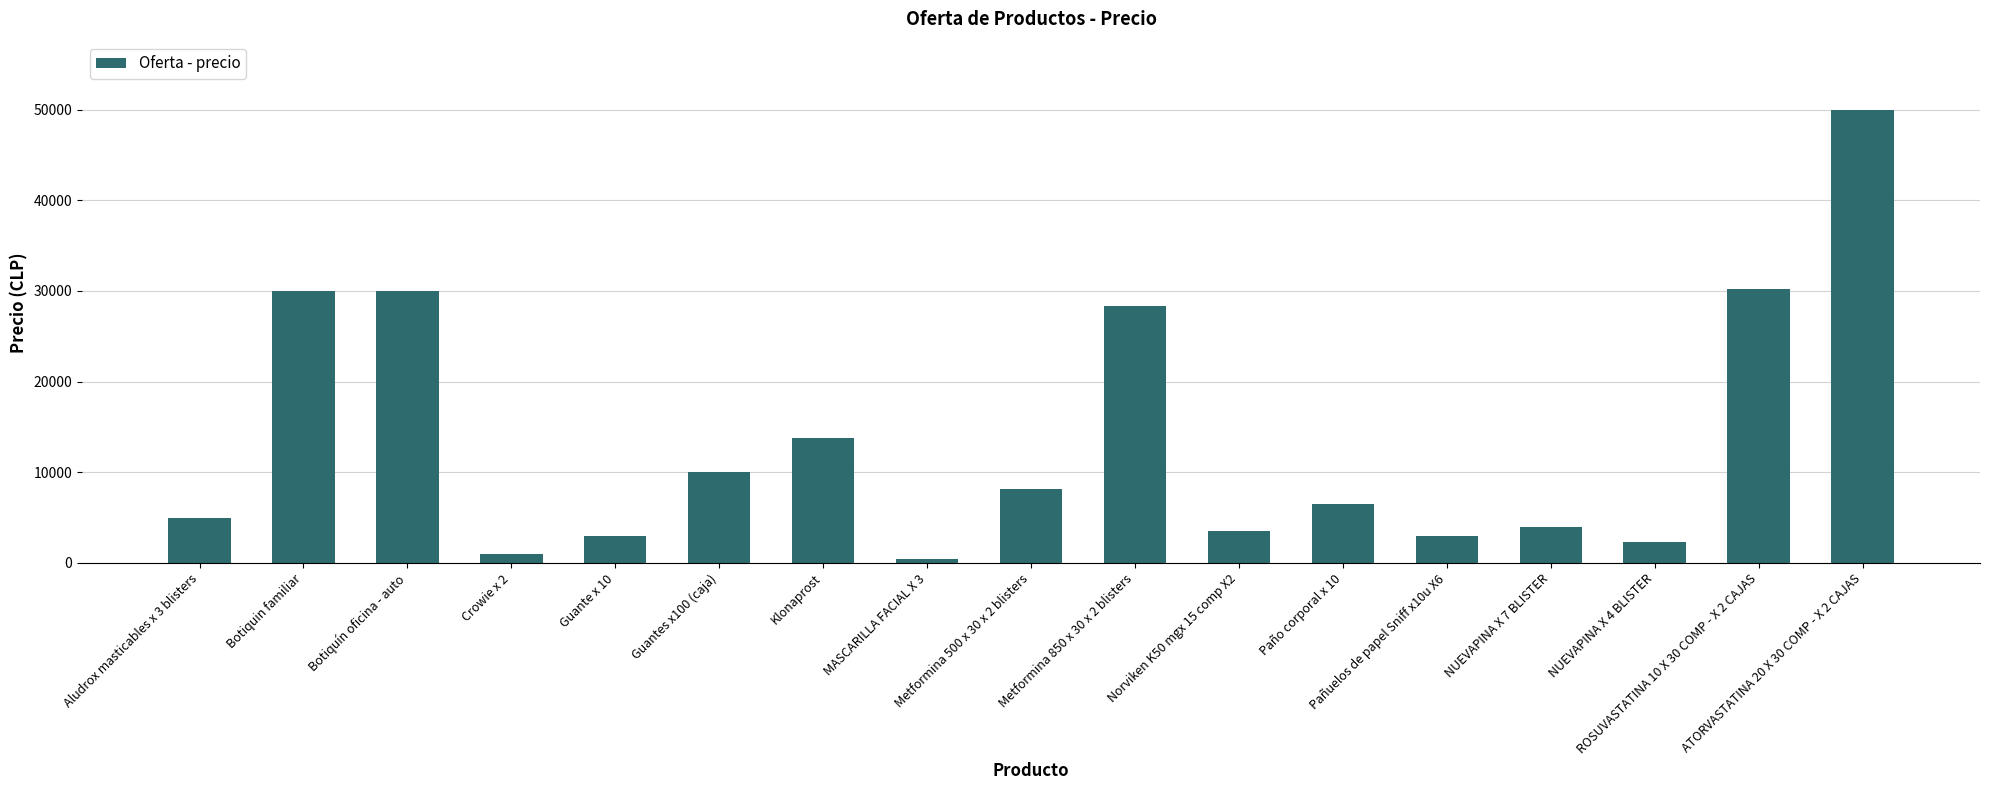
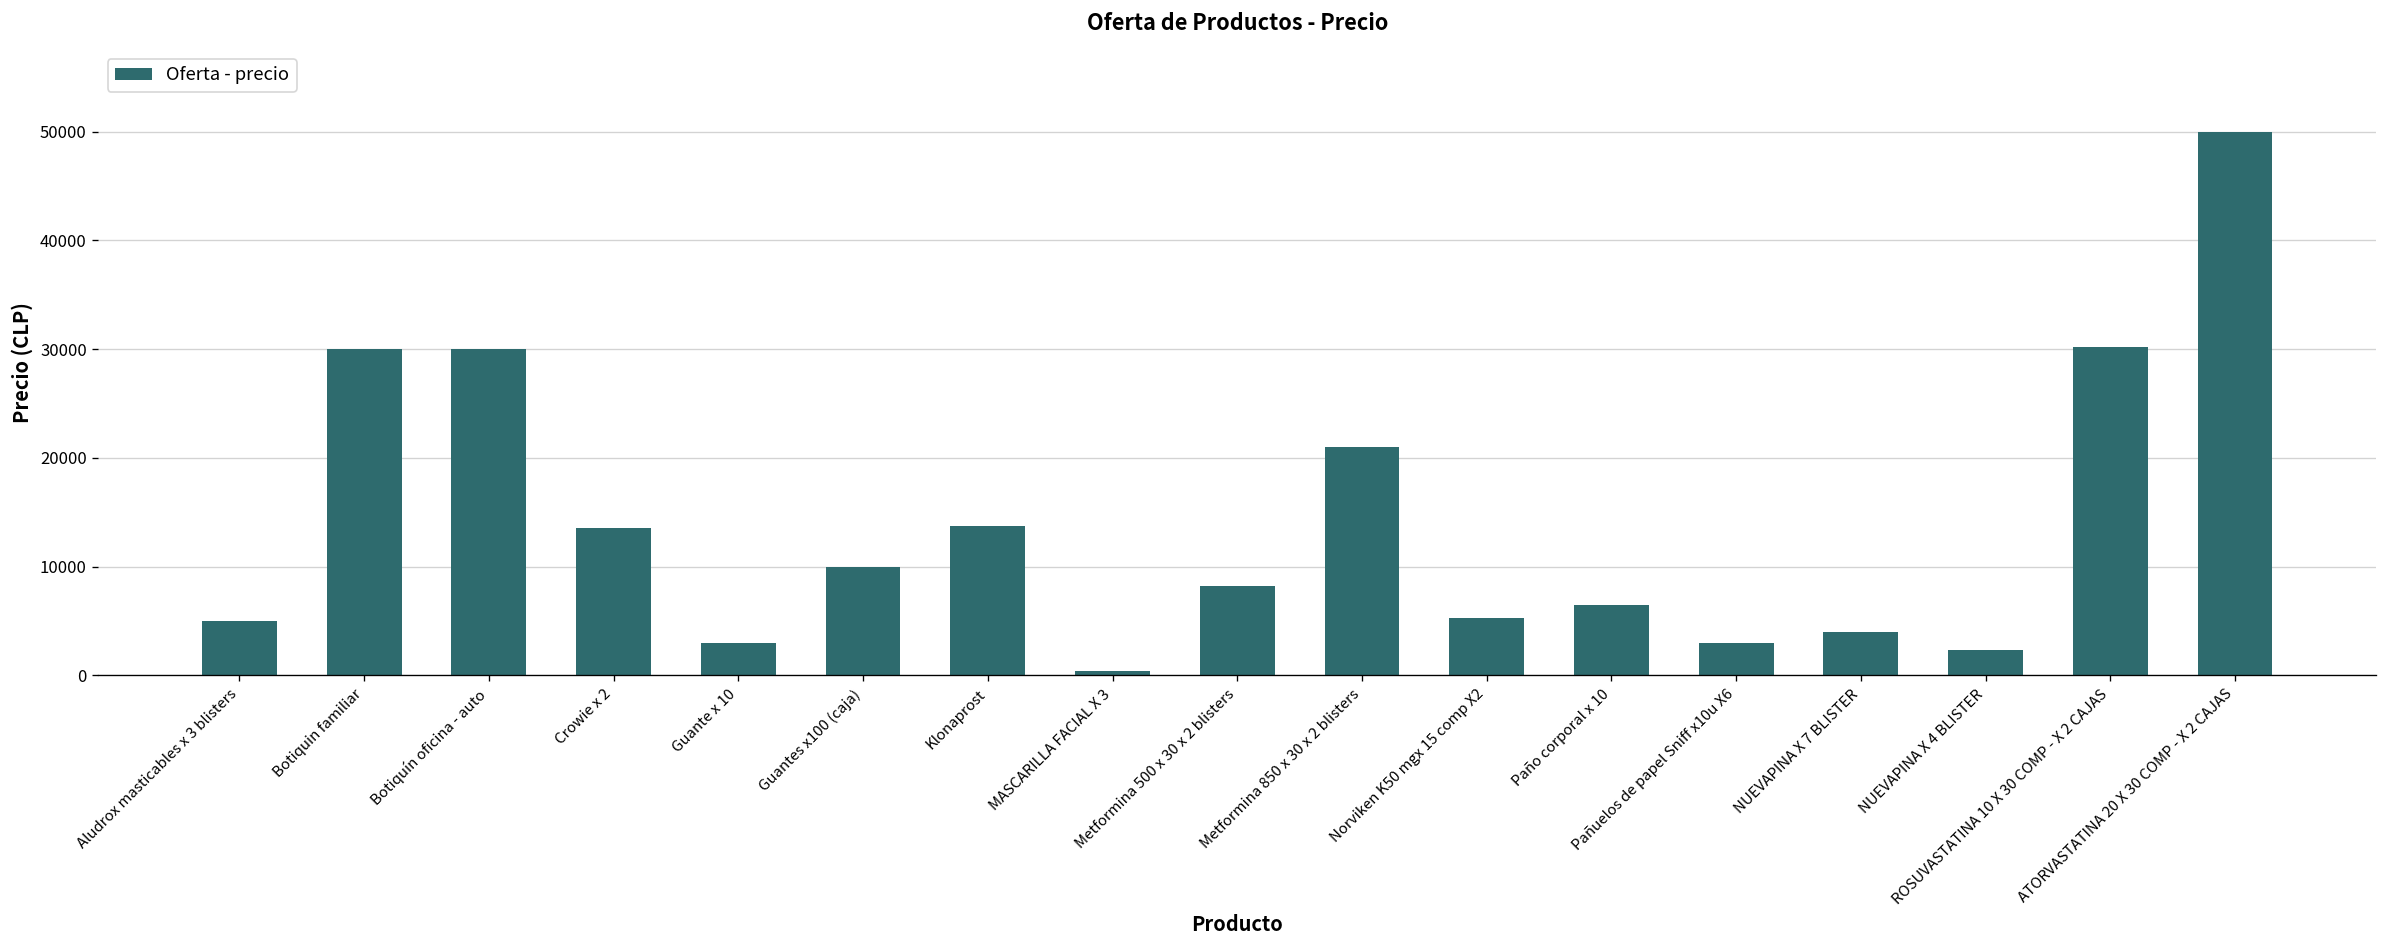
  {
    "Aludrox masticables x 3 blisters": 5000,
    "Botiquin familiar": 30000,
    "Botiquín oficina - auto": 30000,
-   "Crowie x 2": 1000,
+   "Crowie x 2": 14000,
    "Guante x 10": 3000,
    "Guantes x100 (caja)": 10000,
    "Klonaprost": 14000,
    "MASCARILLA FACIAL X 3": 0,
    "Metformina 500 x 30 x 2 blisters": 8000,
-   "Metformina 850 x 30 x 2 blisters": 28000,
-   "Norviken K50 mgx 15 comp X2": 4000,
+   "Metformina 850 x 30 x 2 blisters": 21000,
+   "Norviken K50 mgx 15 comp X2": 5000,
    "Paño corporal x 10": 7000,
    "Pañuelos de papel Sniff x10u X6": 3000,
    "NUEVAPINA X 7 BLISTER": 4000,
    "NUEVAPINA X 4 BLISTER": 2000,
    "ROSUVASTATINA 10 X 30 COMP - X 2 CAJAS": 30000,
    "ATORVASTATINA 20 X 30 COMP - X 2 CAJAS": 50000
  }
